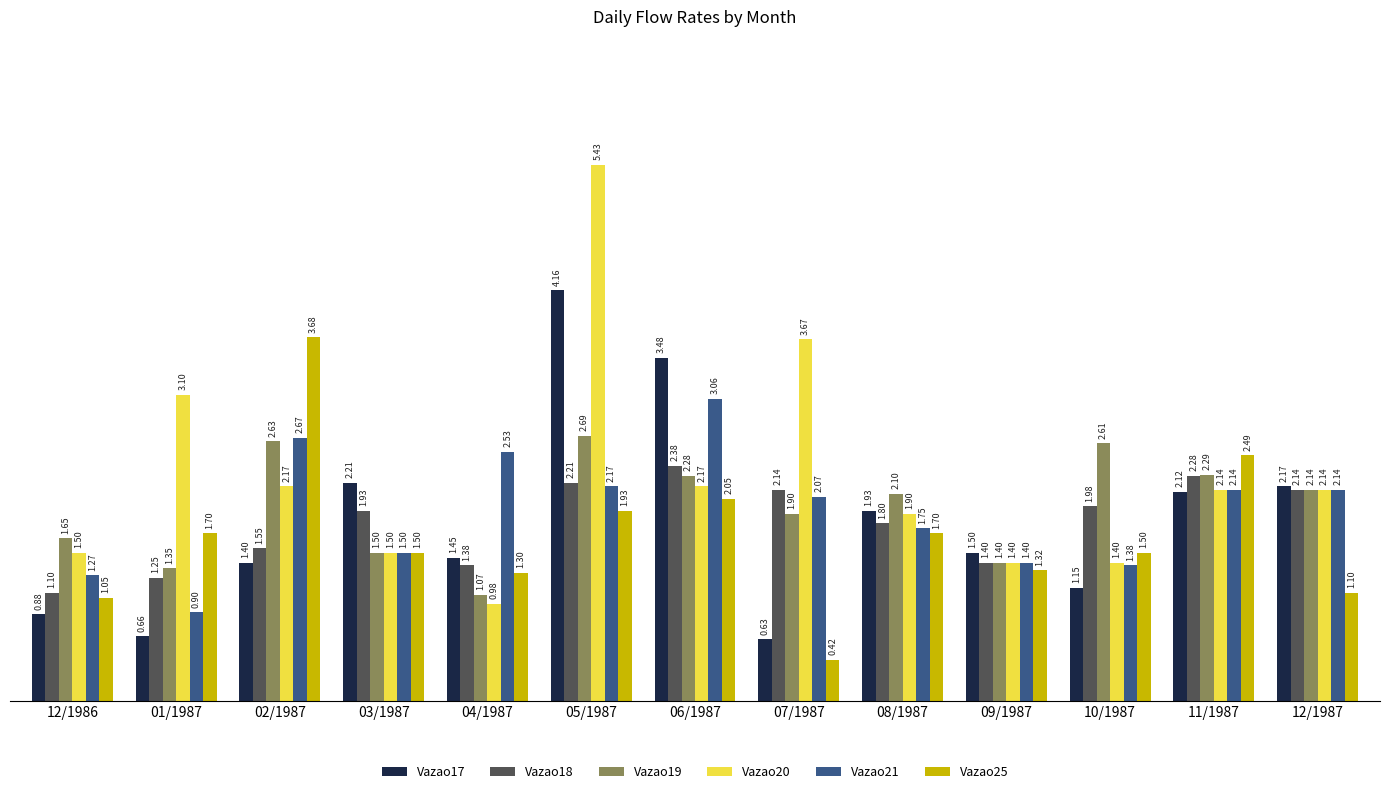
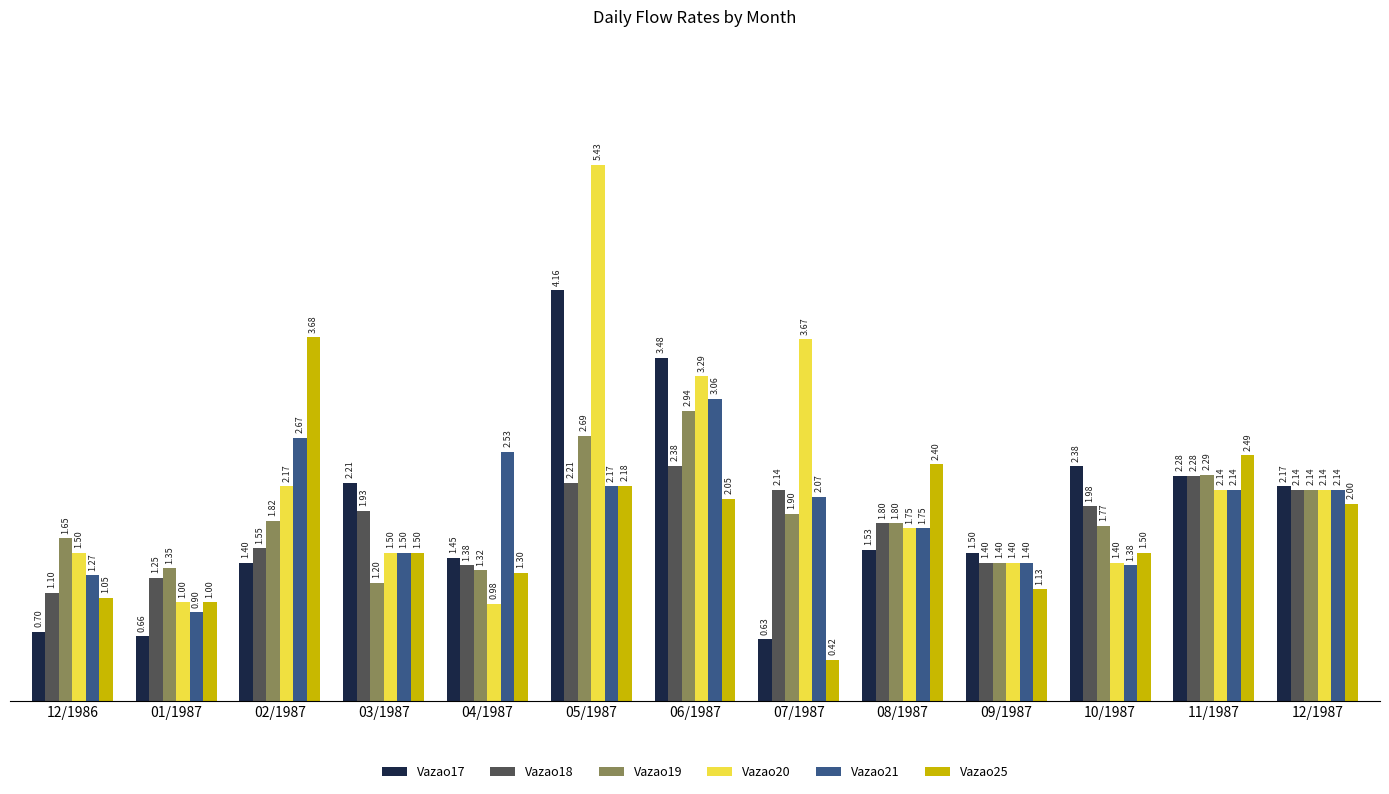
  {
    "Vazao17": {
-     "12/1986": 0.88,
+     "12/1986": 0.70,
      "01/1987": 0.66,
      "02/1987": 1.40,
      "03/1987": 2.21,
      "04/1987": 1.45,
      "05/1987": 4.16,
      "06/1987": 3.48,
      "07/1987": 0.63,
-     "08/1987": 1.93,
+     "08/1987": 1.53,
      "09/1987": 1.50,
-     "10/1987": 1.15,
-     "11/1987": 2.12,
+     "10/1987": 2.38,
+     "11/1987": 2.28,
      "12/1987": 2.17
    },
    "Vazao19": {
      "12/1986": 1.65,
      "01/1987": 1.35,
-     "02/1987": 2.63,
-     "03/1987": 1.50,
-     "04/1987": 1.07,
+     "02/1987": 1.82,
+     "03/1987": 1.20,
+     "04/1987": 1.32,
      "05/1987": 2.69,
-     "06/1987": 2.28,
+     "06/1987": 2.94,
      "07/1987": 1.90,
-     "08/1987": 2.10,
+     "08/1987": 1.80,
      "09/1987": 1.40,
-     "10/1987": 2.61,
+     "10/1987": 1.77,
      "11/1987": 2.29,
      "12/1987": 2.14
    },
    "Vazao20": {
      "12/1986": 1.50,
-     "01/1987": 3.10,
+     "01/1987": 1.00,
      "02/1987": 2.17,
      "03/1987": 1.50,
      "04/1987": 0.98,
      "05/1987": 5.43,
-     "06/1987": 2.17,
+     "06/1987": 3.29,
      "07/1987": 3.67,
-     "08/1987": 1.90,
+     "08/1987": 1.75,
      "09/1987": 1.40,
      "10/1987": 1.40,
      "11/1987": 2.14,
      "12/1987": 2.14
    },
    "Vazao25": {
      "12/1986": 1.05,
-     "01/1987": 1.70,
+     "01/1987": 1.00,
      "02/1987": 3.68,
      "03/1987": 1.50,
      "04/1987": 1.30,
-     "05/1987": 1.93,
+     "05/1987": 2.18,
      "06/1987": 2.05,
      "07/1987": 0.42,
-     "08/1987": 1.70,
-     "09/1987": 1.32,
+     "08/1987": 2.40,
+     "09/1987": 1.13,
      "10/1987": 1.50,
      "11/1987": 2.49,
-     "12/1987": 1.10
+     "12/1987": 2.00
    }
  }
